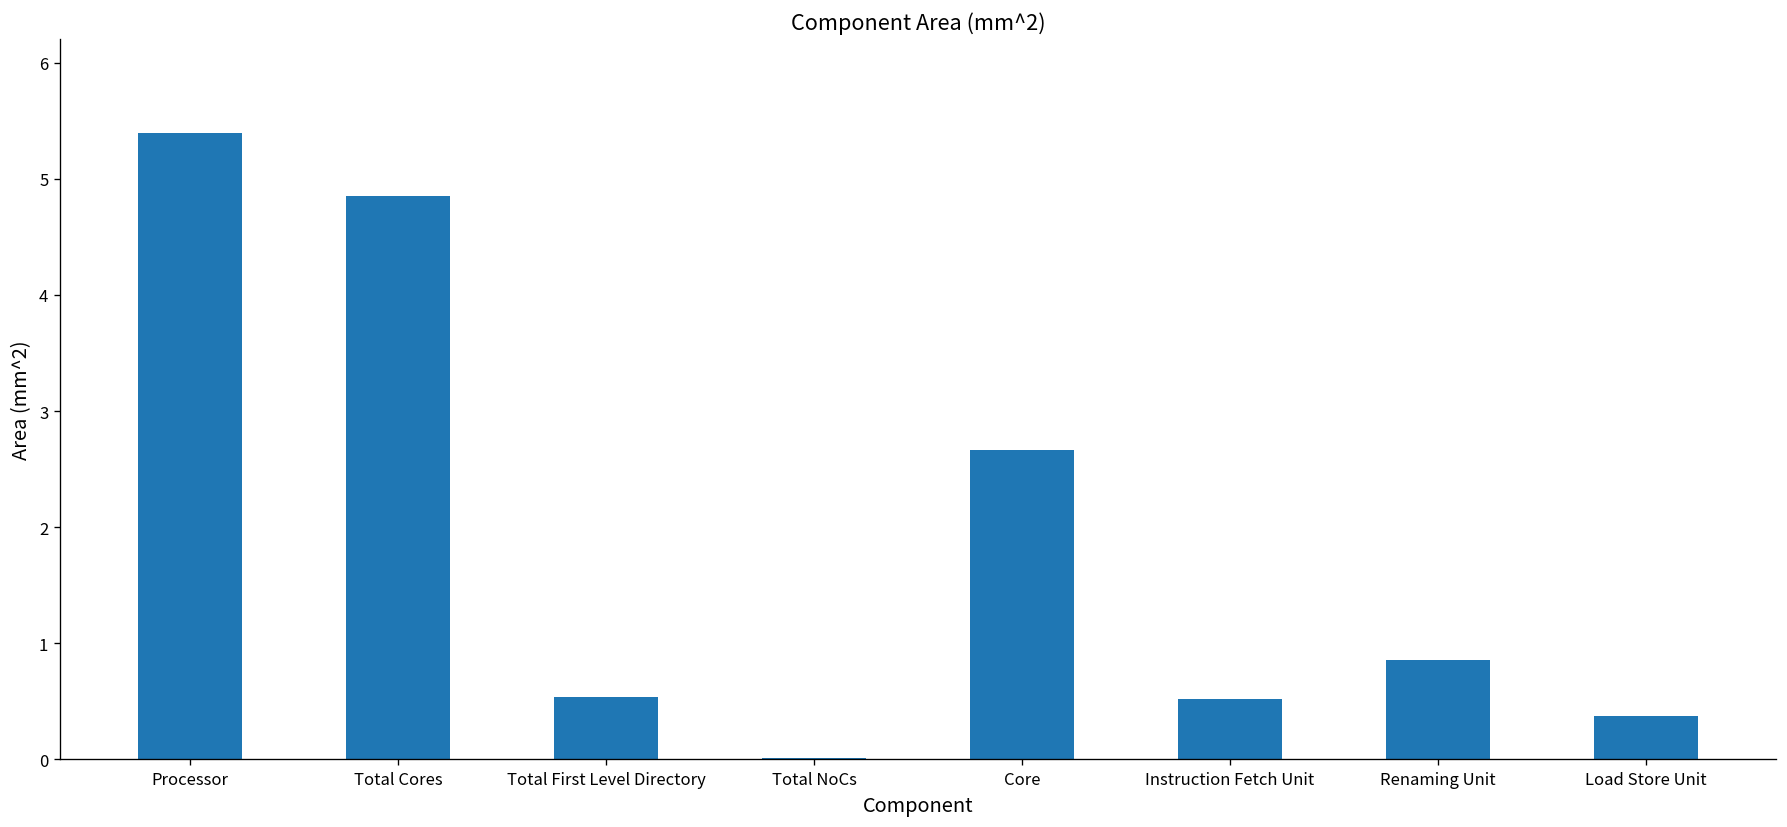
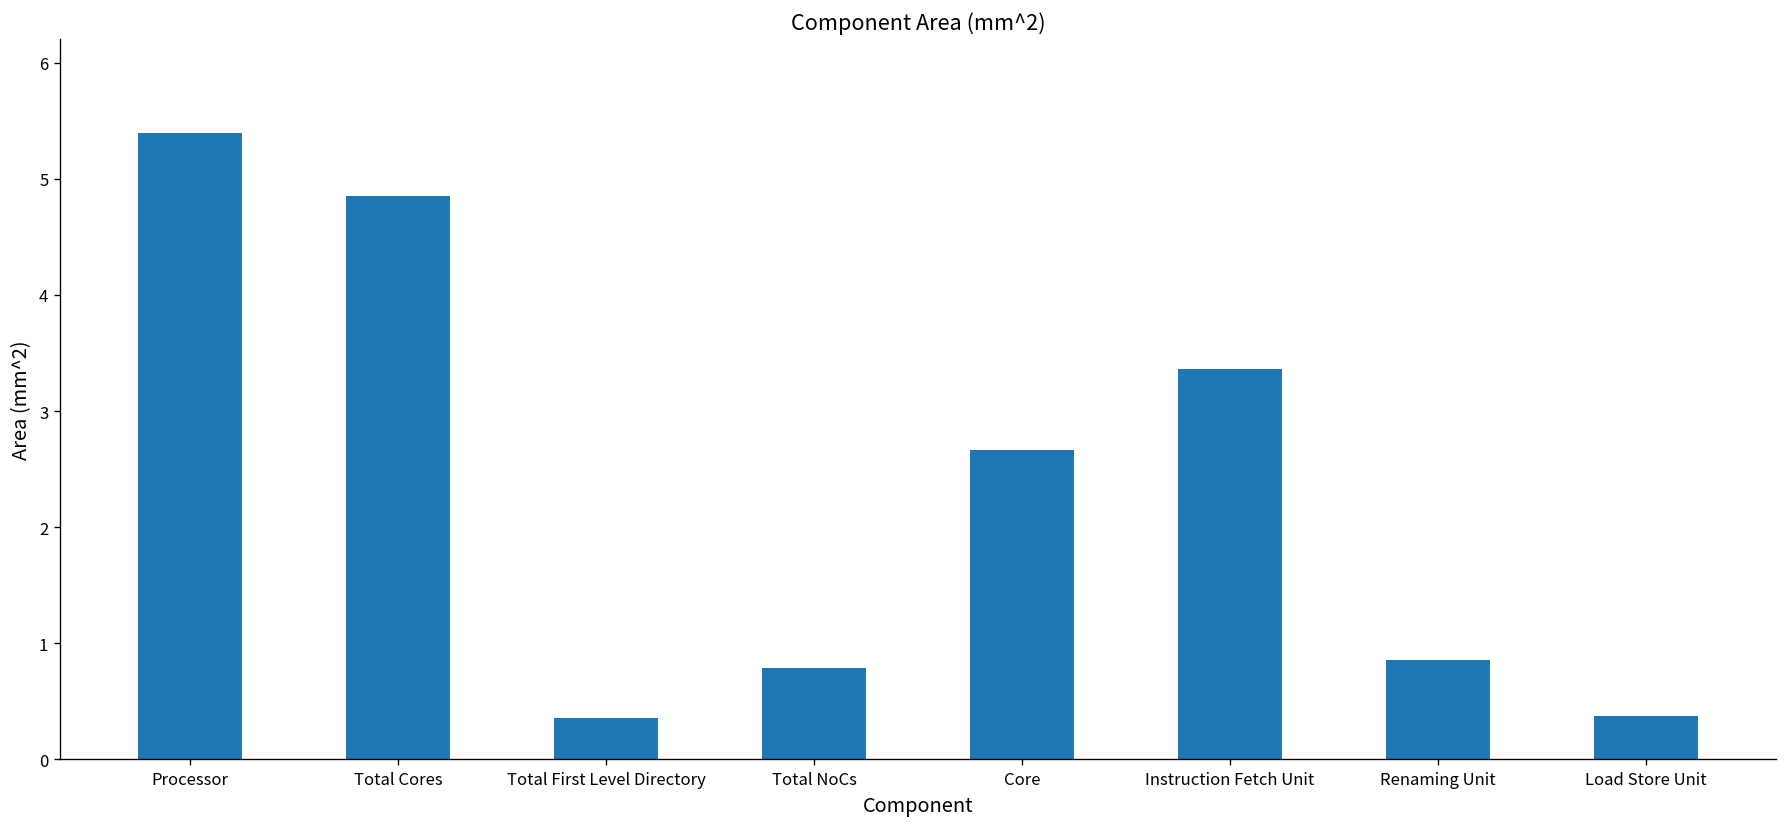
  {
    "Processor": 5.4,
    "Total Cores": 4.8,
-   "Total First Level Directory": 0.5,
-   "Total NoCs": 0.0,
+   "Total First Level Directory": 0.4,
+   "Total NoCs": 0.8,
    "Core": 2.7,
-   "Instruction Fetch Unit": 0.5,
+   "Instruction Fetch Unit": 3.4,
    "Renaming Unit": 0.9,
    "Load Store Unit": 0.4
  }
